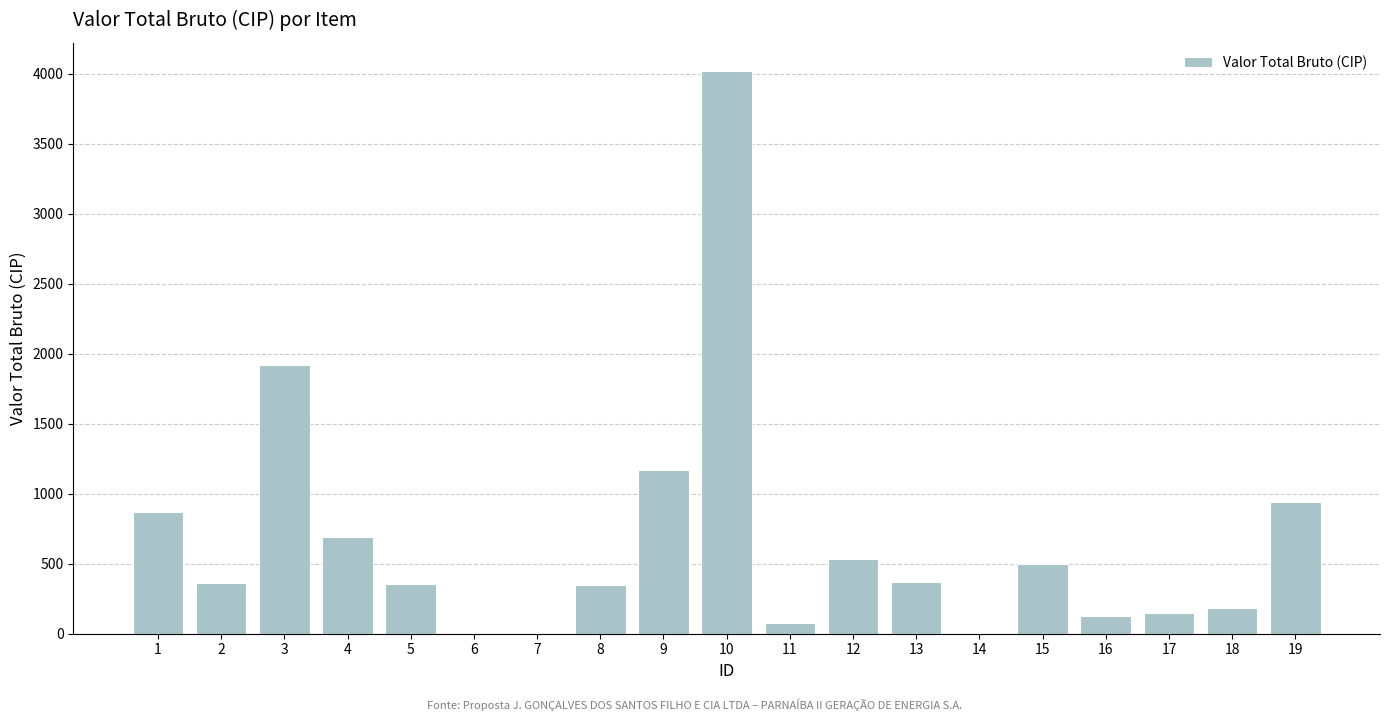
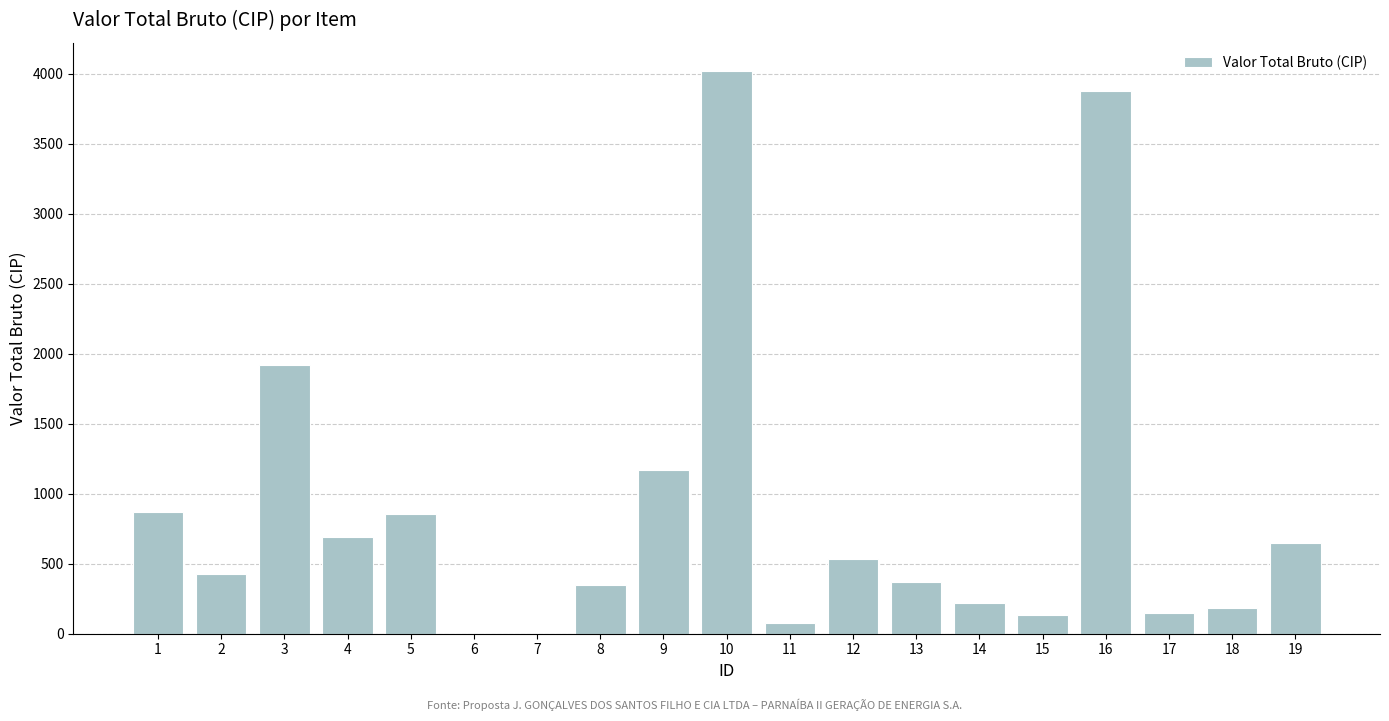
  {
    "1": 870,
-   "2": 360,
+   "2": 430,
    "3": 1920,
    "4": 690,
-   "5": 360,
+   "5": 860,
    "6": 0,
    "7": 0,
    "8": 350,
    "9": 1170,
    "10": 4020,
    "11": 70,
    "12": 540,
    "13": 370,
-   "14": 0,
-   "15": 500,
-   "16": 130,
+   "14": 220,
+   "15": 130,
+   "16": 3880,
    "17": 150,
    "18": 190,
-   "19": 940
+   "19": 650
  }
